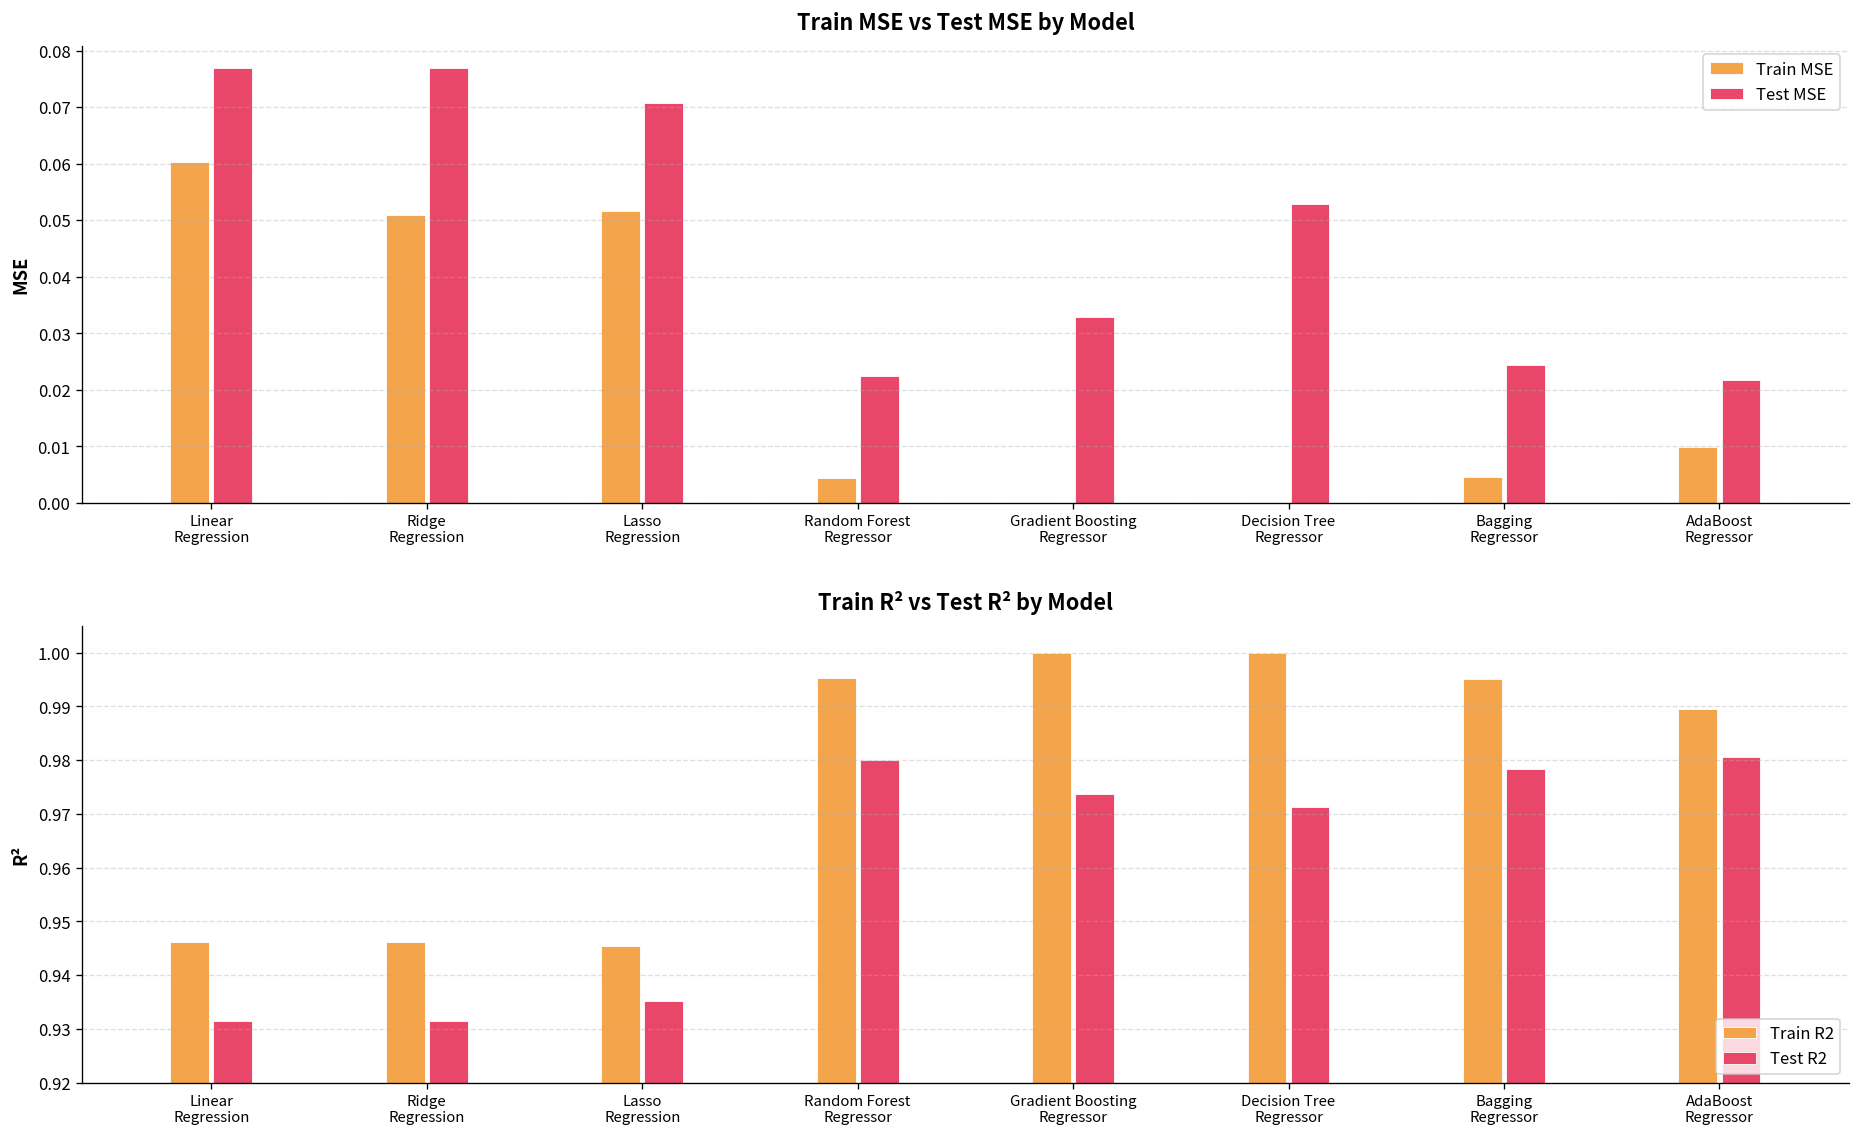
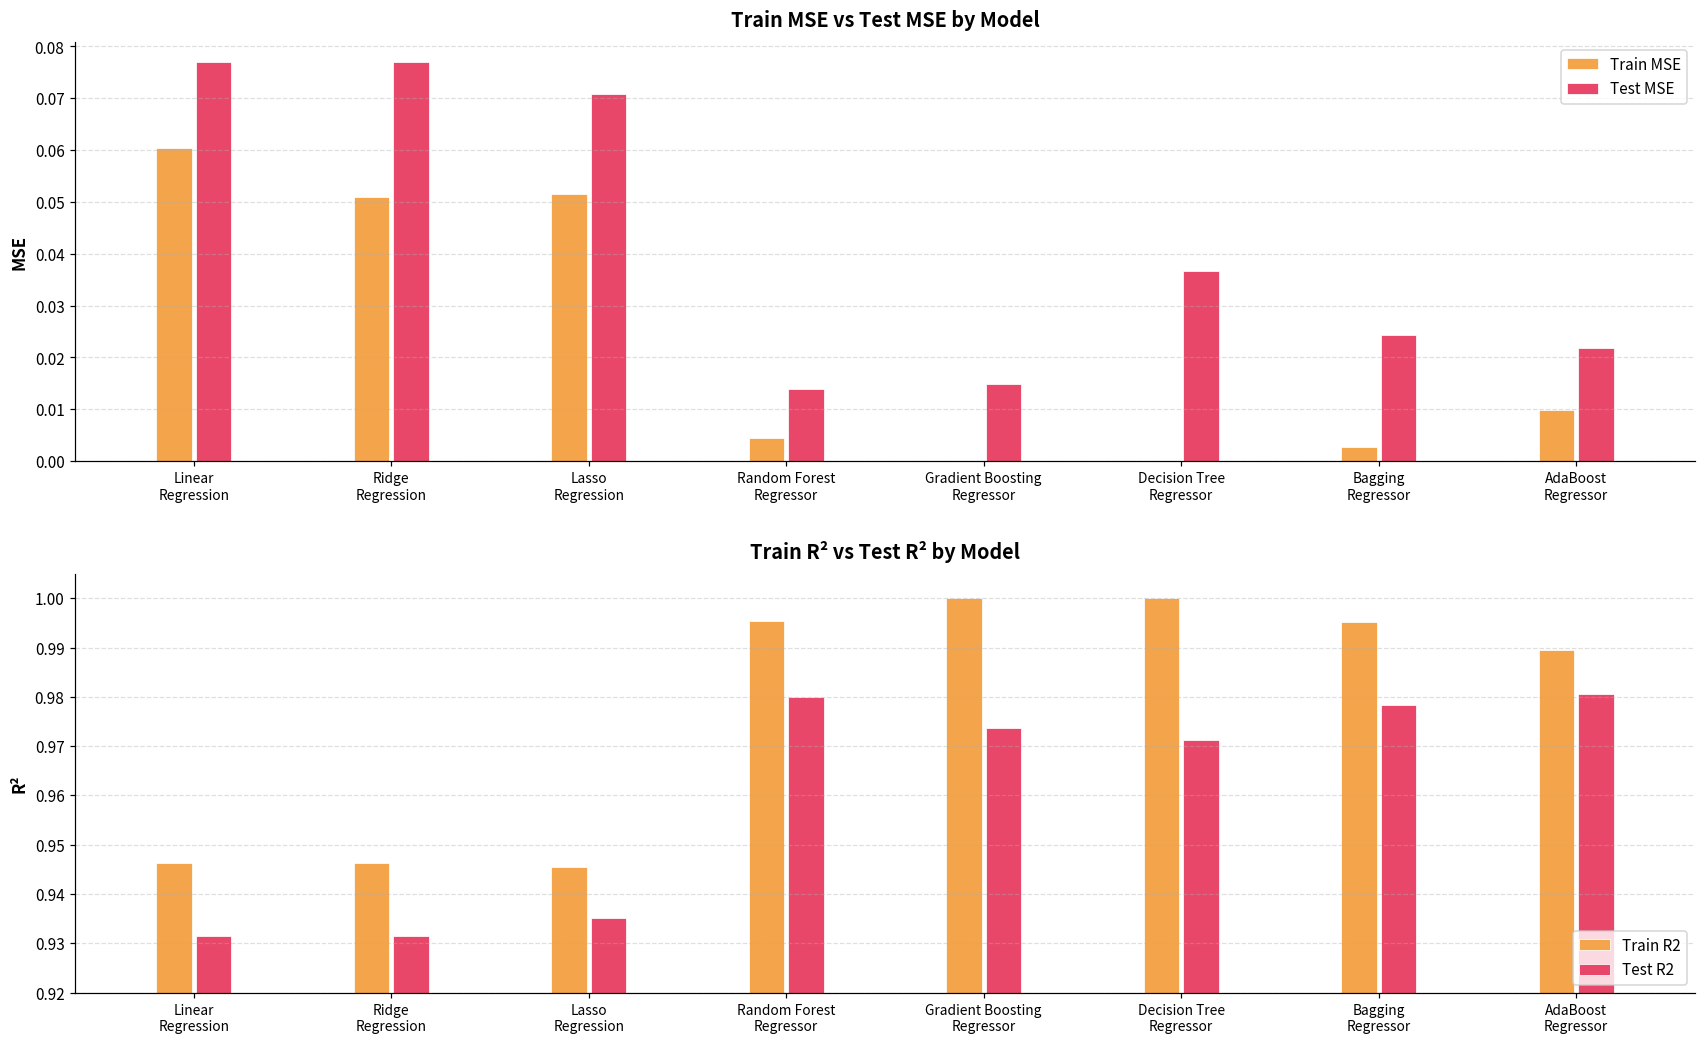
  {
    "Train MSE vs Test MSE by Model": {
      "Train MSE": {
        "Linear Regression": 0.060,
        "Ridge Regression": 0.051,
        "Lasso Regression": 0.052,
        "Random Forest Regressor": 0.004,
-       "Bagging Regressor": 0.005,
+       "Bagging Regressor": 0.003,
        "AdaBoost Regressor": 0.010
      },
      "Test MSE": {
        "Linear Regression": 0.077,
        "Ridge Regression": 0.077,
        "Lasso Regression": 0.071,
-       "Random Forest Regressor": 0.022,
-       "Gradient Boosting Regressor": 0.033,
-       "Decision Tree Regressor": 0.053,
+       "Random Forest Regressor": 0.014,
+       "Gradient Boosting Regressor": 0.015,
+       "Decision Tree Regressor": 0.037,
        "Bagging Regressor": 0.024,
        "AdaBoost Regressor": 0.022
      }
    },
    "Train R² vs Test R² by Model": {
      "Train R2": {
        "Linear Regression": 0.946,
        "Ridge Regression": 0.946,
        "Lasso Regression": 0.946,
        "Random Forest Regressor": 0.995,
        "Gradient Boosting Regressor": 1.000,
        "Decision Tree Regressor": 1.000,
        "Bagging Regressor": 0.995,
        "AdaBoost Regressor": 0.990
      },
      "Test R2": {
        "Linear Regression": 0.931,
        "Ridge Regression": 0.931,
        "Lasso Regression": 0.935,
        "Random Forest Regressor": 0.980,
        "Gradient Boosting Regressor": 0.974,
        "Decision Tree Regressor": 0.971,
        "Bagging Regressor": 0.978,
        "AdaBoost Regressor": 0.981
      }
    }
  }
